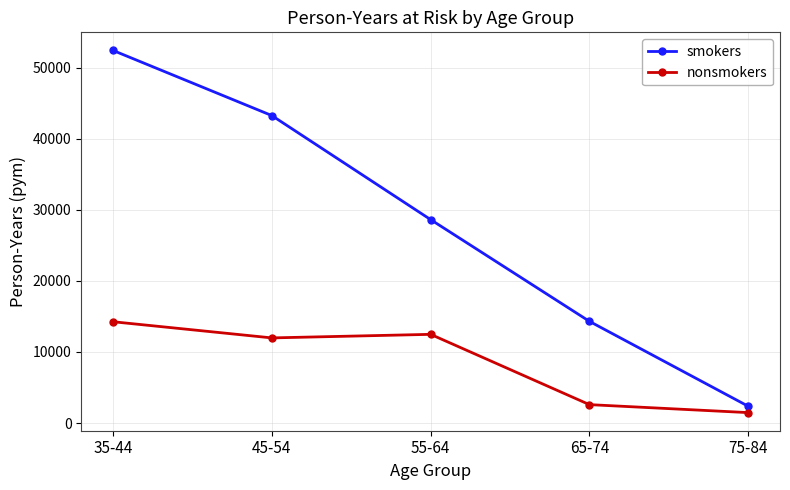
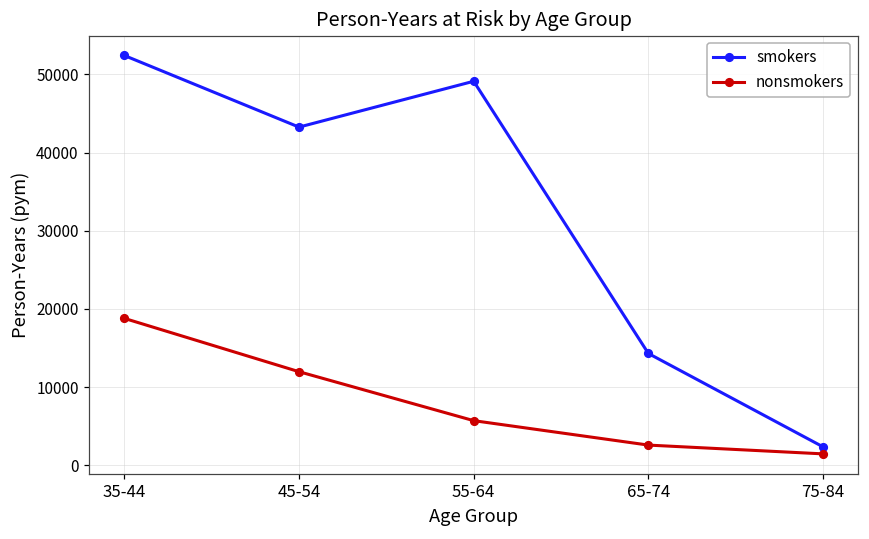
  {
    "smokers": {
      "35-44": 52000,
      "45-54": 43000,
-     "55-64": 29000,
+     "55-64": 49000,
      "65-74": 14000,
      "75-84": 2000
    },
    "nonsmokers": {
-     "35-44": 14000,
+     "35-44": 19000,
      "45-54": 12000,
-     "55-64": 12000,
+     "55-64": 6000,
      "65-74": 3000,
      "75-84": 1000
    }
  }
